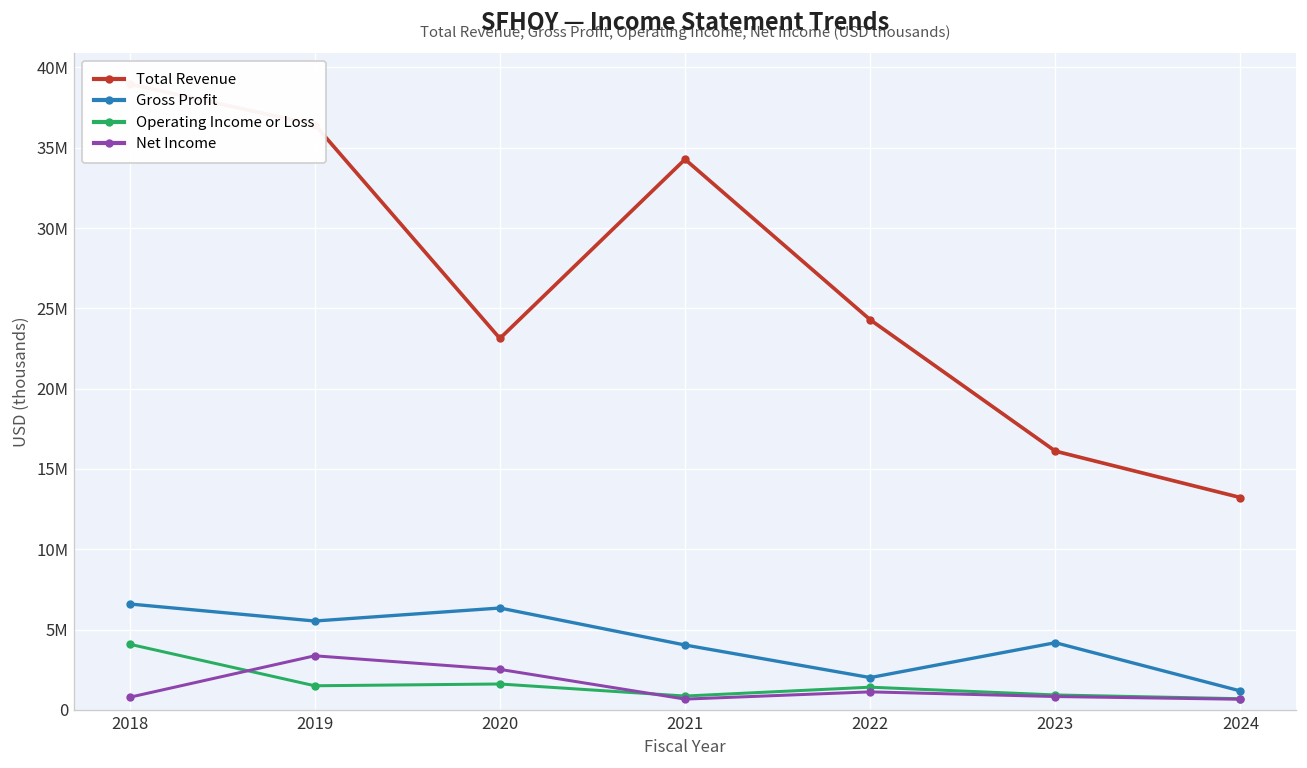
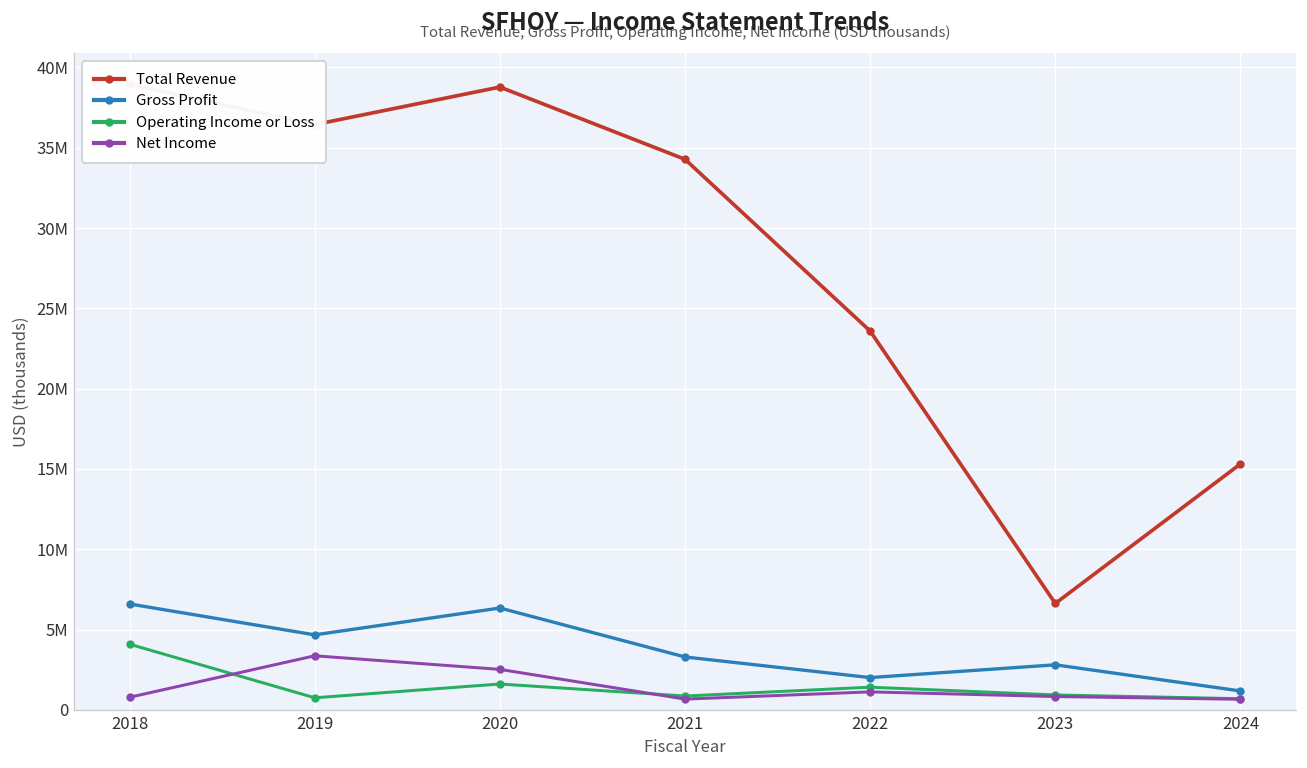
  {
    "Total Revenue": {
-     "2020": 23100000,
+     "2020": 38800000,
      "2021": 34300000,
-     "2022": 24300000,
-     "2023": 16100000,
-     "2024": 13200000
+     "2022": 23600000,
+     "2023": 6600000,
+     "2024": 15300000
    },
    "Gross Profit": {
      "2018": 6600000,
-     "2019": 5500000,
+     "2019": 4700000,
      "2020": 6300000,
-     "2021": 4000000,
+     "2021": 3300000,
      "2022": 2000000,
-     "2023": 4200000,
+     "2023": 2800000,
      "2024": 1200000
    },
    "Operating Income or Loss": {
      "2018": 4100000,
-     "2019": 1500000,
+     "2019": 800000,
      "2020": 1600000,
      "2021": 900000,
      "2022": 1400000
    },
    "Net Income": {
      "2018": 800000,
      "2019": 3400000,
      "2020": 2500000,
      "2021": 700000,
      "2022": 1100000
    }
  }
